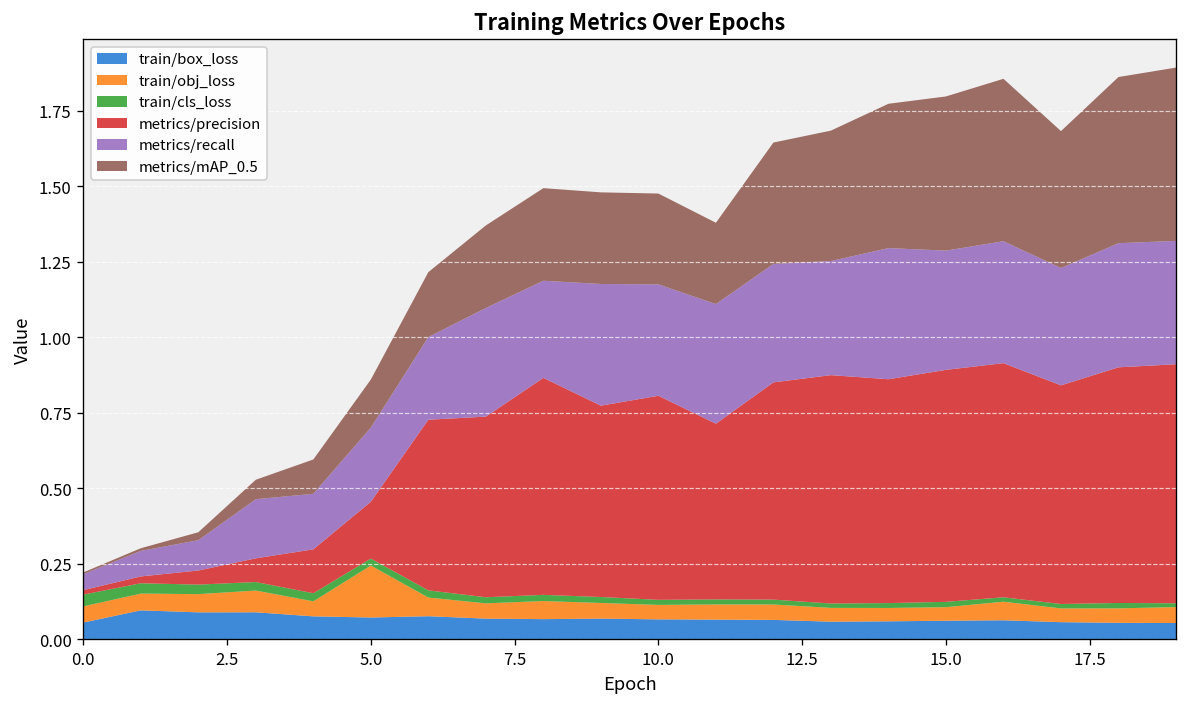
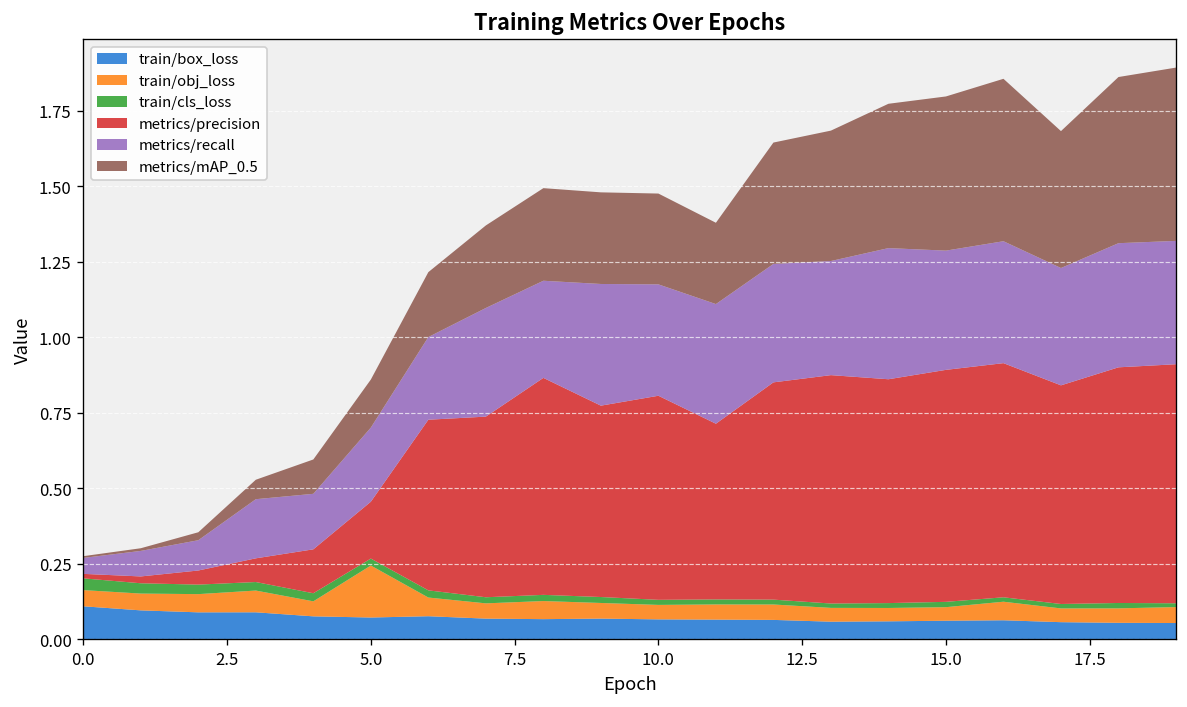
  {
    "train/box_loss": {
-     "0.0": 0.06,
+     "0.0": 0.11,
      "5.0": 0.07,
      "10.0": 0.07,
      "15.0": 0.06
    },
    "train/obj_loss": {
      "0.0": 0.05,
      "5.0": 0.17,
      "10.0": 0.05,
      "15.0": 0.04
    },
    "train/cls_loss": {
      "0.0": 0.04,
      "5.0": 0.02,
      "10.0": 0.02,
      "15.0": 0.02
    },
    "metrics/precision": {
      "0.0": 0.01,
      "5.0": 0.19,
      "10.0": 0.68,
      "15.0": 0.77
    },
    "metrics/recall": {
      "5.0": 0.25,
      "10.0": 0.37,
      "15.0": 0.39
    },
    "metrics/mAP_0.5": {
      "5.0": 0.16,
      "10.0": 0.30,
      "15.0": 0.51
    }
  }
